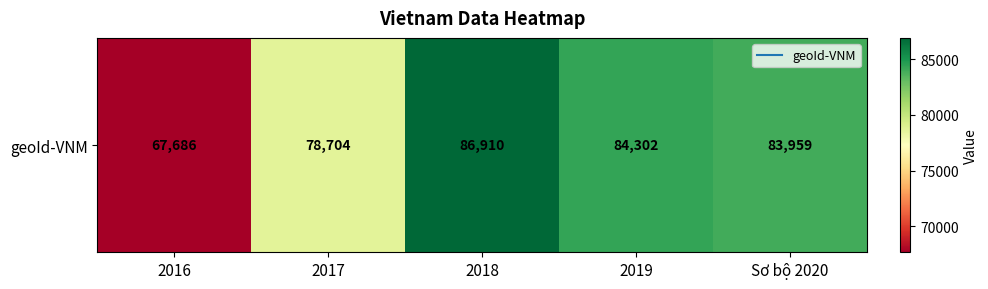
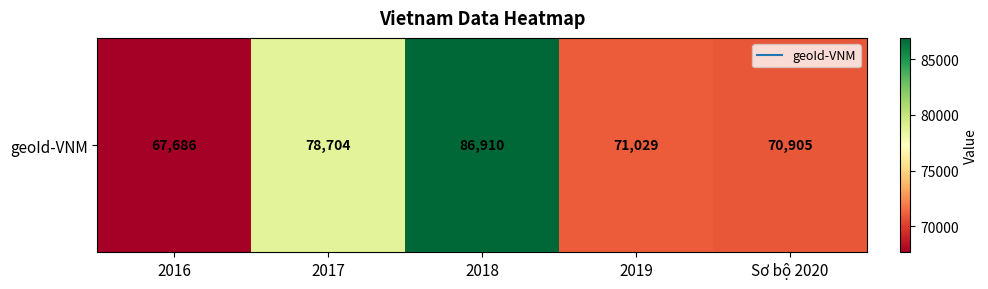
  {
    "geoId-VNM": {
      "2016": "67,686",
      "2017": "78,704",
      "2018": "86,910",
-     "2019": "84,302",
-     "Sơ bộ 2020": "83,959"
+     "2019": "71,029",
+     "Sơ bộ 2020": "70,905"
    }
  }
